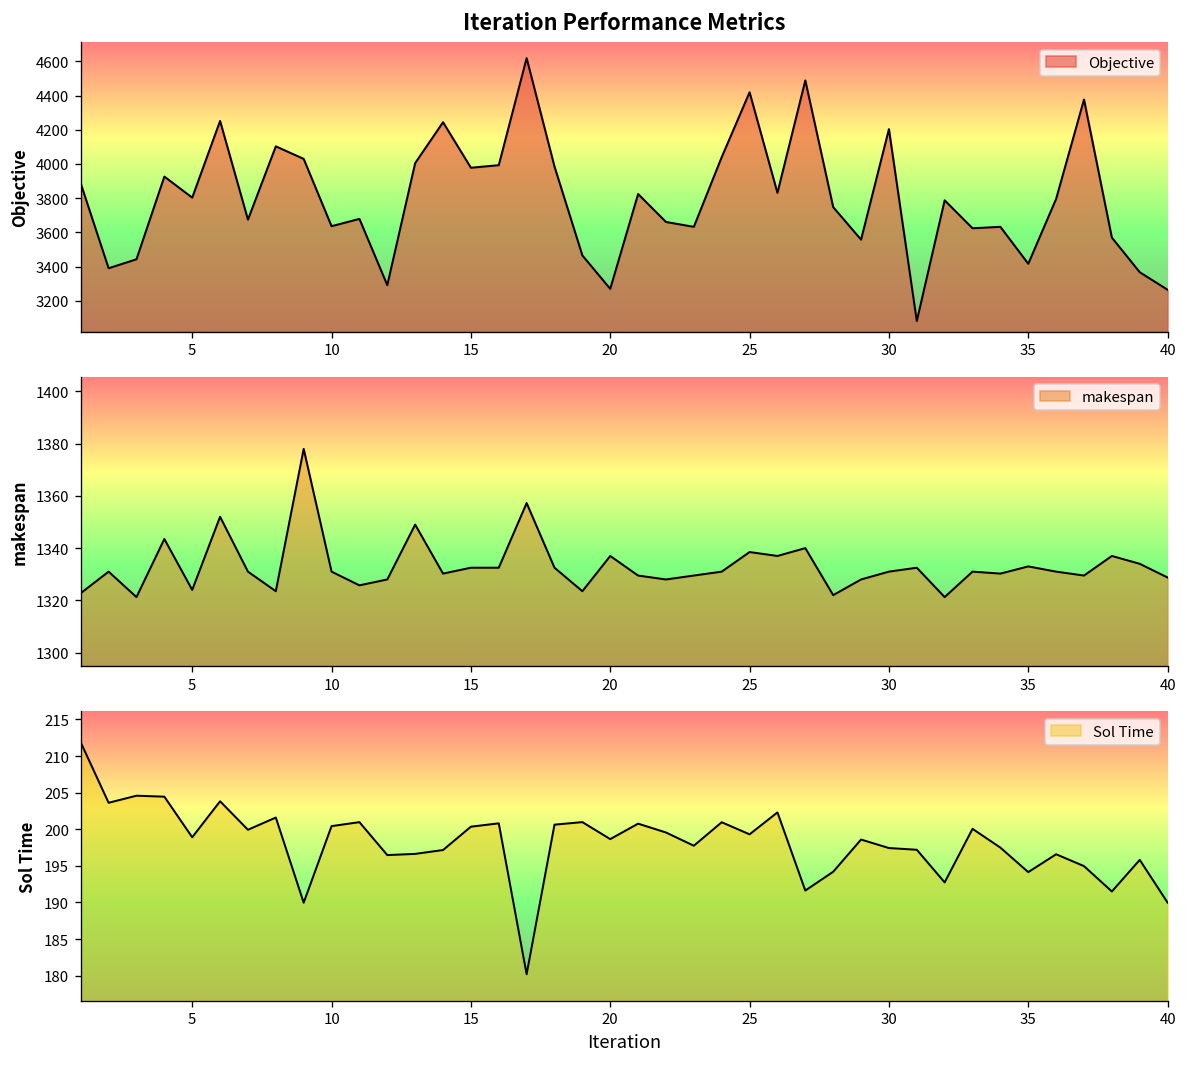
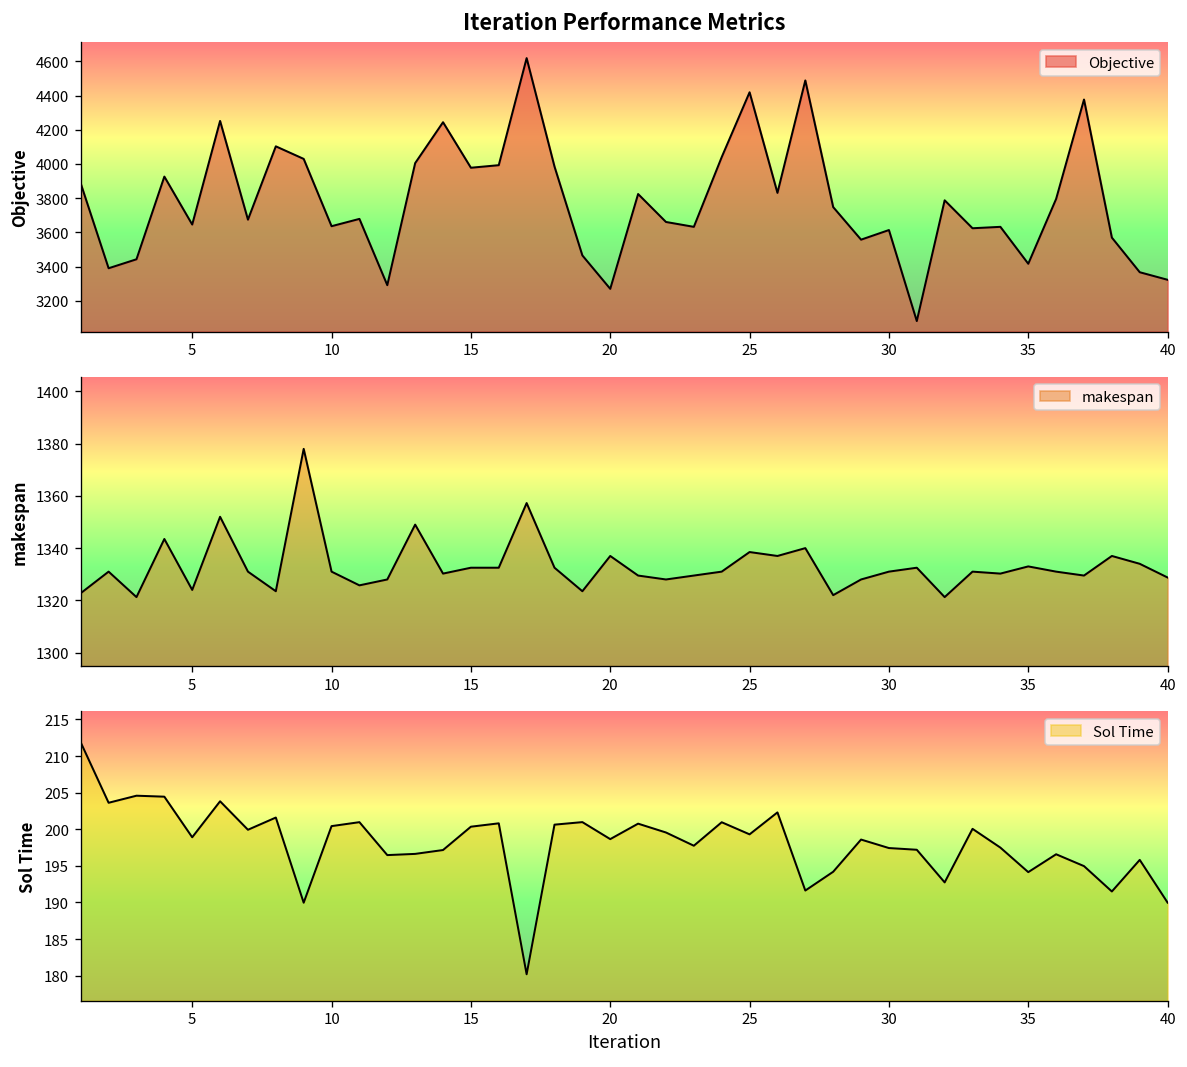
  {
    "Iteration Performance Metrics": {
-     "5": 3800,
+     "5": 3650,
      "10": 3640,
      "15": 3980,
      "20": 3270,
      "25": 4420,
-     "30": 4200,
+     "30": 3610,
      "35": 3420,
-     "40": 3260
+     "40": 3320
    }
  }
